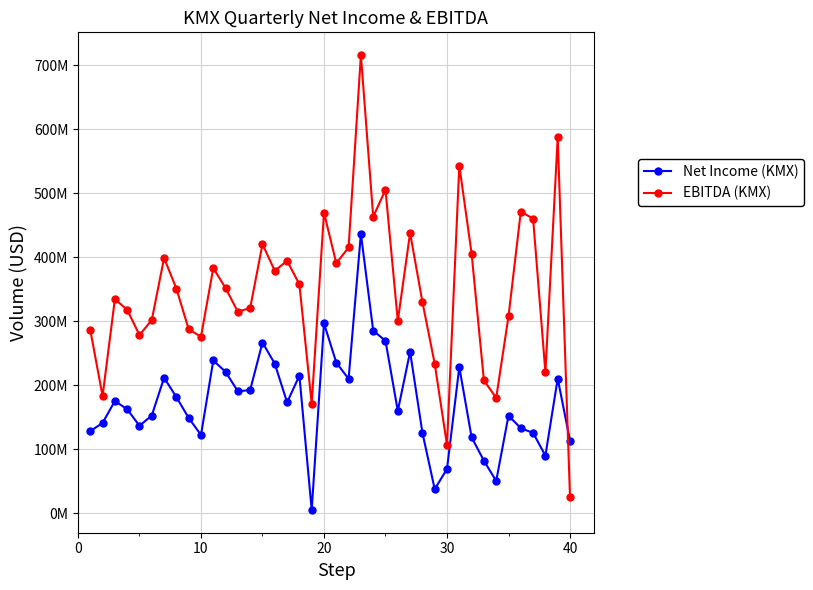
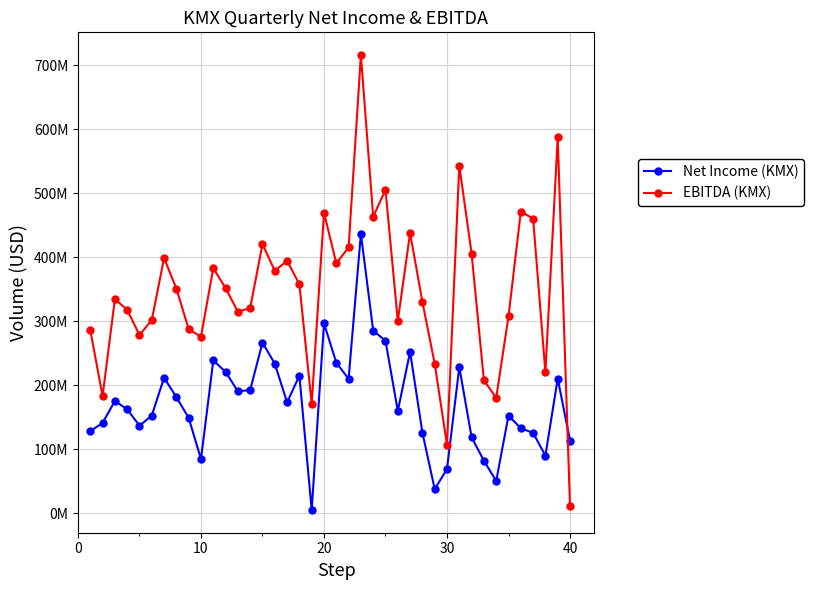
  {
    "Net Income (KMX)": {
-     "10": 120000000,
+     "10": 80000000,
      "20": 300000000,
      "30": 70000000,
      "40": 110000000
    },
    "EBITDA (KMX)": {
      "10": 280000000,
      "20": 470000000,
      "30": 110000000,
-     "40": 30000000
+     "40": 10000000
    }
  }
